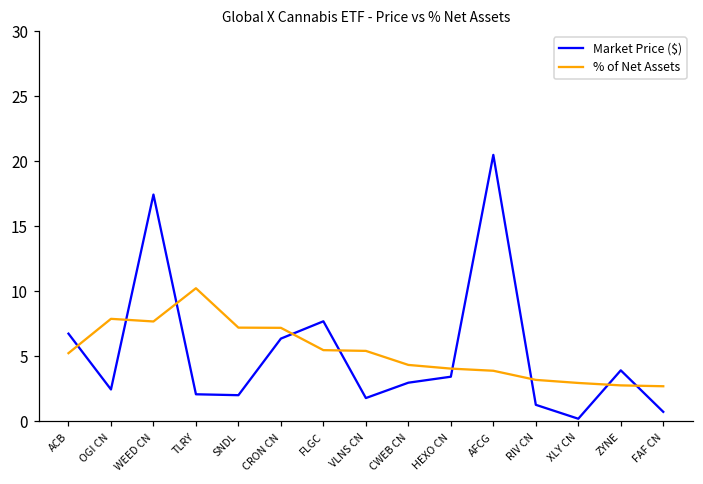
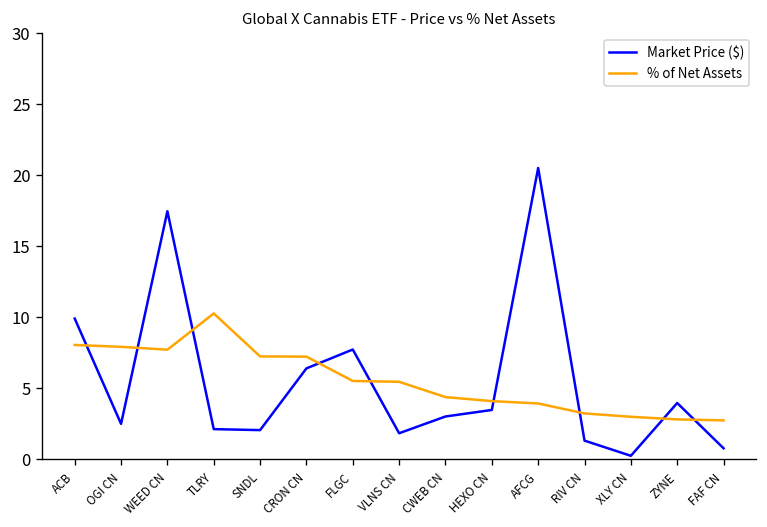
  {
    "Market Price ($)": {
-     "ACB": 6.8,
+     "ACB": 9.9,
      "OGI CN": 2.5,
      "WEED CN": 17.4,
      "TLRY": 2.1,
      "SNDL": 2.0,
      "CRON CN": 6.4,
      "FLGC": 7.7,
      "VLNS CN": 1.8,
      "CWEB CN": 3.0,
      "HEXO CN": 3.4,
      "AFCG": 20.5,
      "RIV CN": 1.3,
      "XLY CN": 0.2,
      "ZYNE": 3.9,
      "FAF CN": 0.7
    },
    "% of Net Assets": {
-     "ACB": 5.3,
+     "ACB": 8.0,
      "OGI CN": 7.9,
      "WEED CN": 7.7,
      "TLRY": 10.2,
      "SNDL": 7.2,
      "CRON CN": 7.2,
      "FLGC": 5.5,
      "VLNS CN": 5.4,
      "CWEB CN": 4.3,
      "HEXO CN": 4.1,
      "AFCG": 3.9,
      "RIV CN": 3.2,
      "XLY CN": 3.0,
      "ZYNE": 2.8,
      "FAF CN": 2.7
    }
  }
